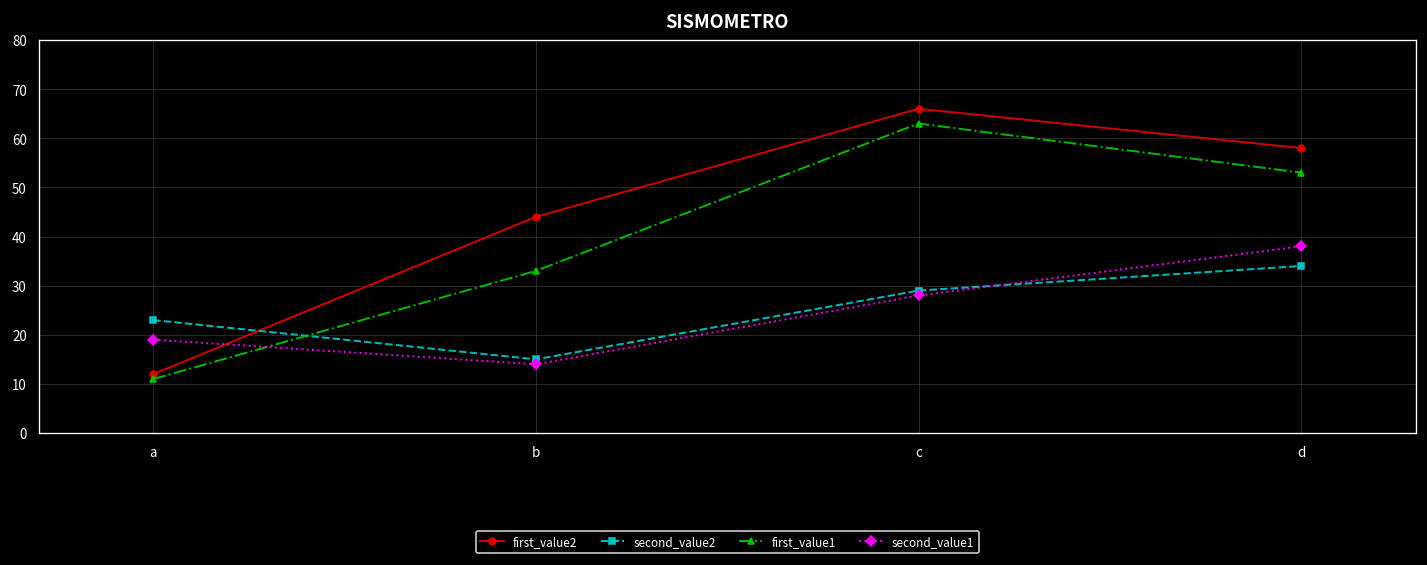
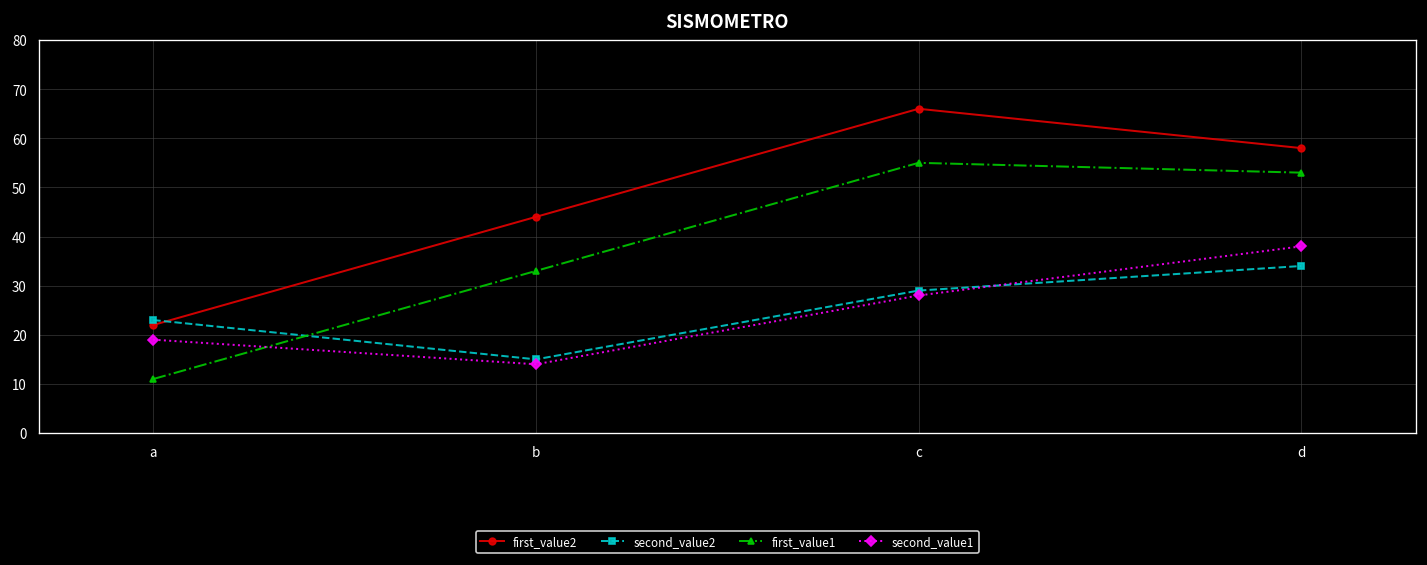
  {
    "first_value2": {
-     "a": 12,
+     "a": 22,
      "b": 44,
      "c": 66,
      "d": 58
    },
    "second_value2": {
      "a": 23,
      "b": 15,
      "c": 29,
      "d": 34
    },
    "first_value1": {
      "a": 11,
      "b": 33,
-     "c": 63,
+     "c": 55,
      "d": 53
    },
    "second_value1": {
      "a": 19,
      "b": 14,
      "c": 28,
      "d": 38
    }
  }
